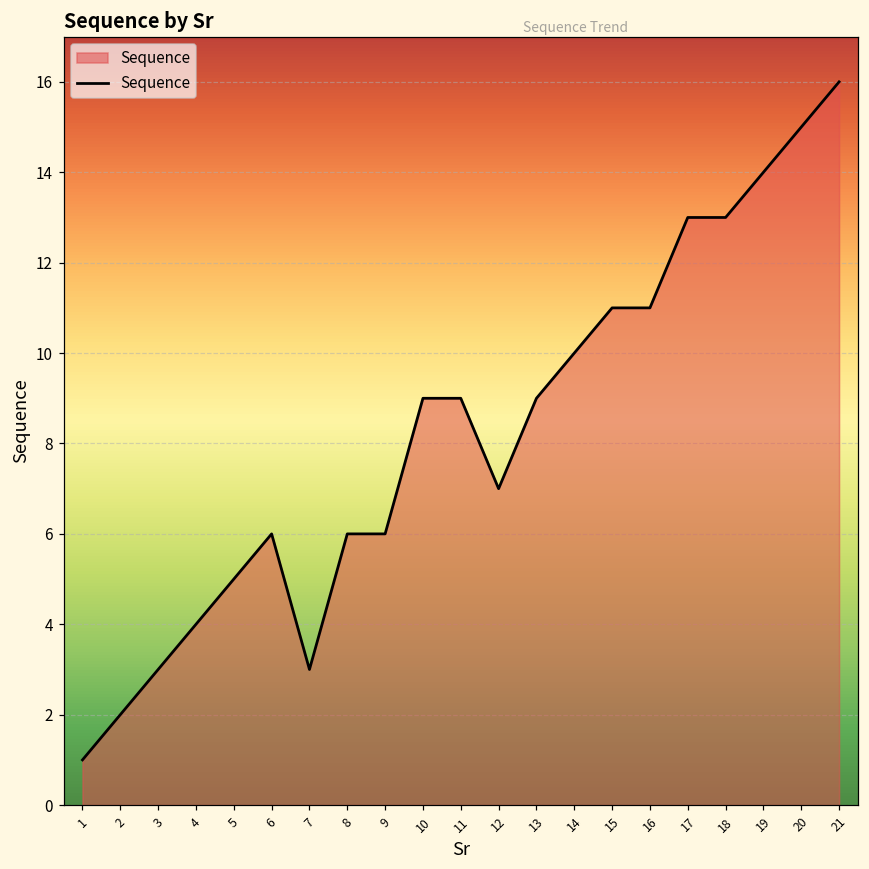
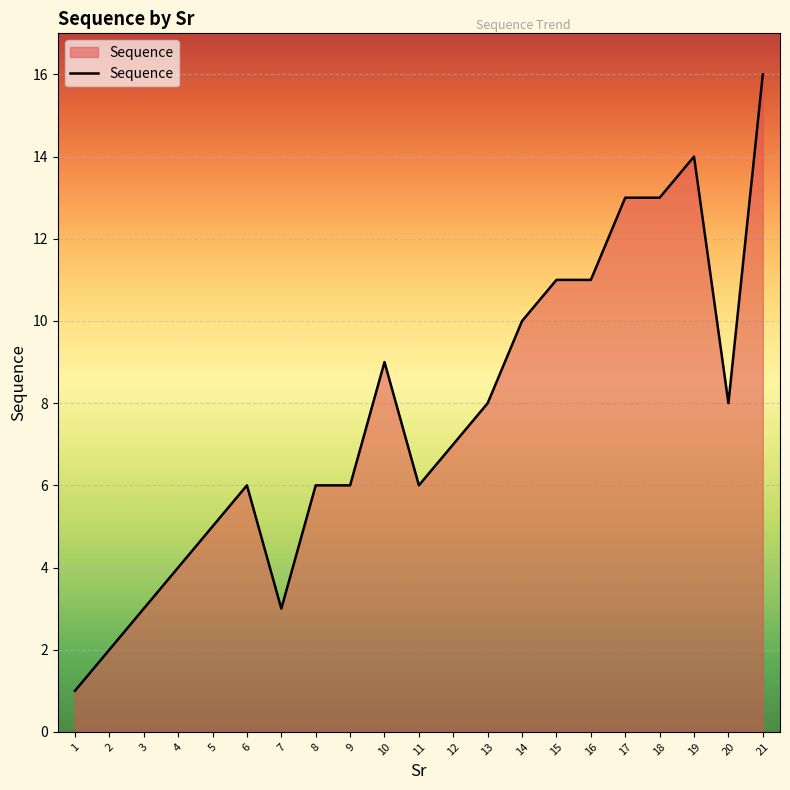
  {
    "1": 1,
    "2": 2,
    "3": 3,
    "4": 4,
    "5": 5,
    "6": 6,
    "7": 3,
    "8": 6,
    "9": 6,
    "10": 9,
-   "11": 9,
+   "11": 6,
    "12": 7,
-   "13": 9,
+   "13": 8,
    "14": 10,
    "15": 11,
    "16": 11,
    "17": 13,
    "18": 13,
    "19": 14,
-   "20": 15,
+   "20": 8,
    "21": 16
  }
